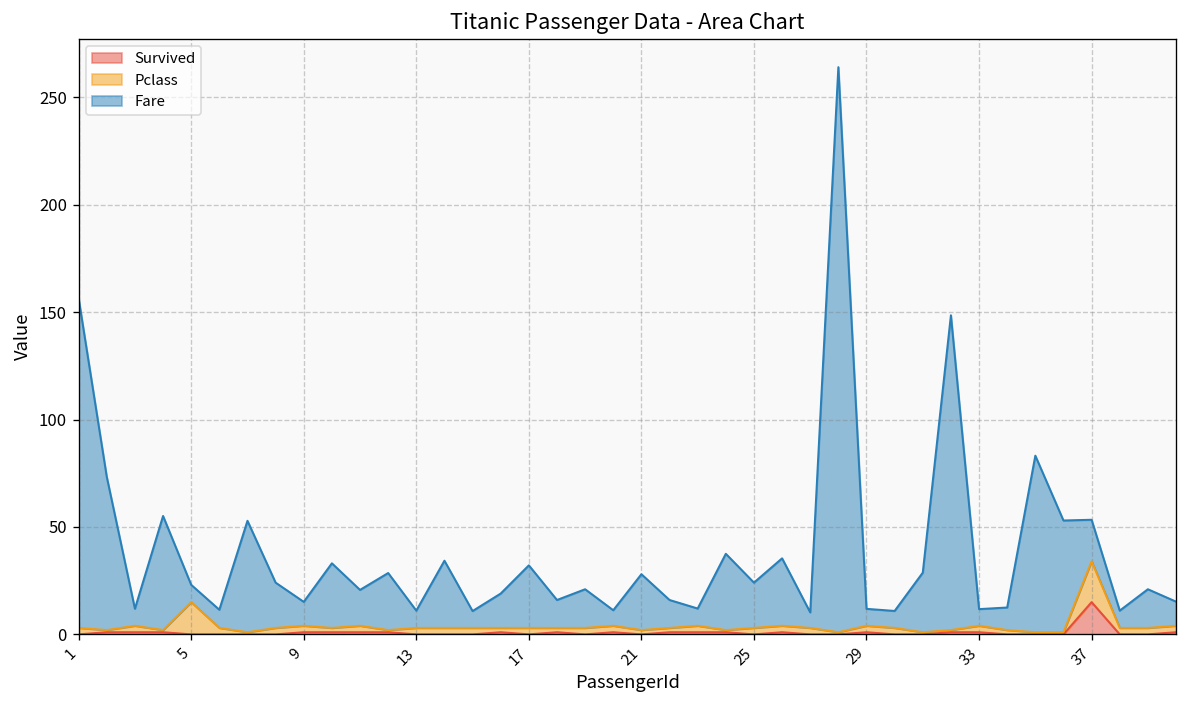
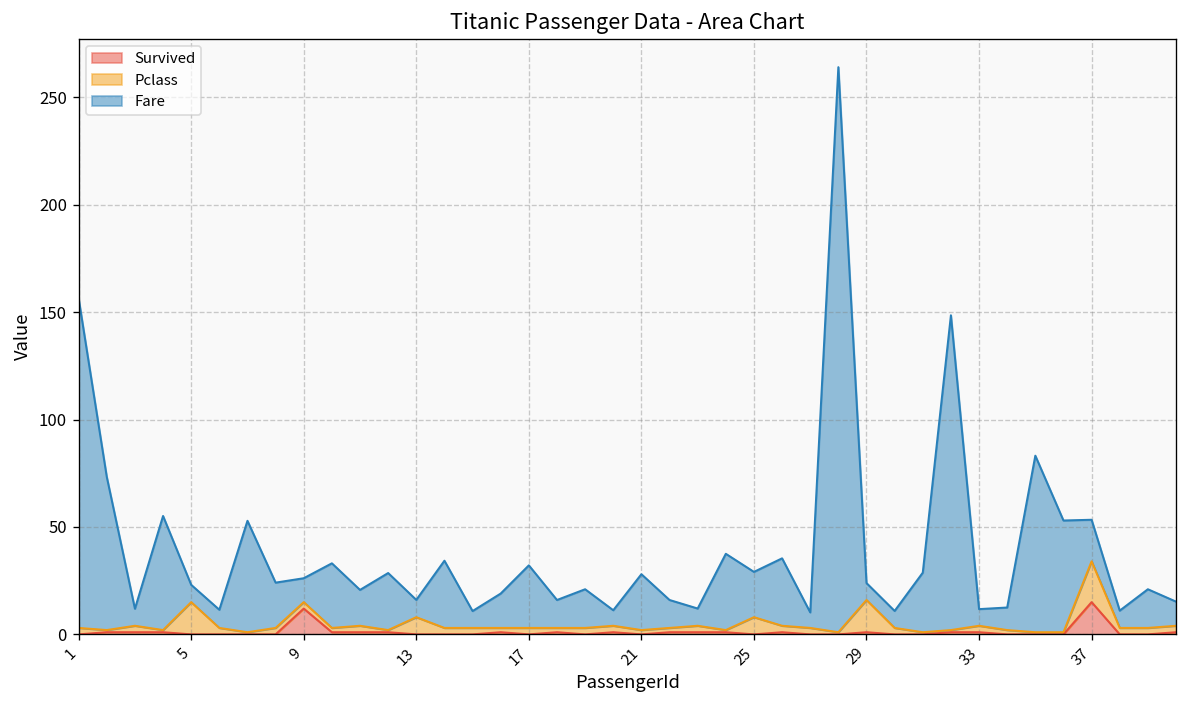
  {
    "Survived": {
      "1": 0,
      "5": 0,
-     "9": 1,
+     "9": 12,
      "13": 0,
      "17": 0,
      "21": 0,
      "25": 0,
      "29": 1,
      "33": 1,
      "37": 15
    },
    "Pclass": {
      "1": 3,
      "5": 15,
      "9": 3,
-     "13": 3,
+     "13": 8,
      "17": 3,
      "21": 2,
-     "25": 3,
-     "29": 3,
+     "25": 8,
+     "29": 15,
      "33": 3,
      "37": 19
    },
    "Fare": {
      "1": 153,
      "5": 8,
      "9": 11,
      "13": 8,
      "17": 29,
      "21": 26,
      "25": 21,
      "29": 8,
      "33": 8,
      "37": 19
    }
  }
